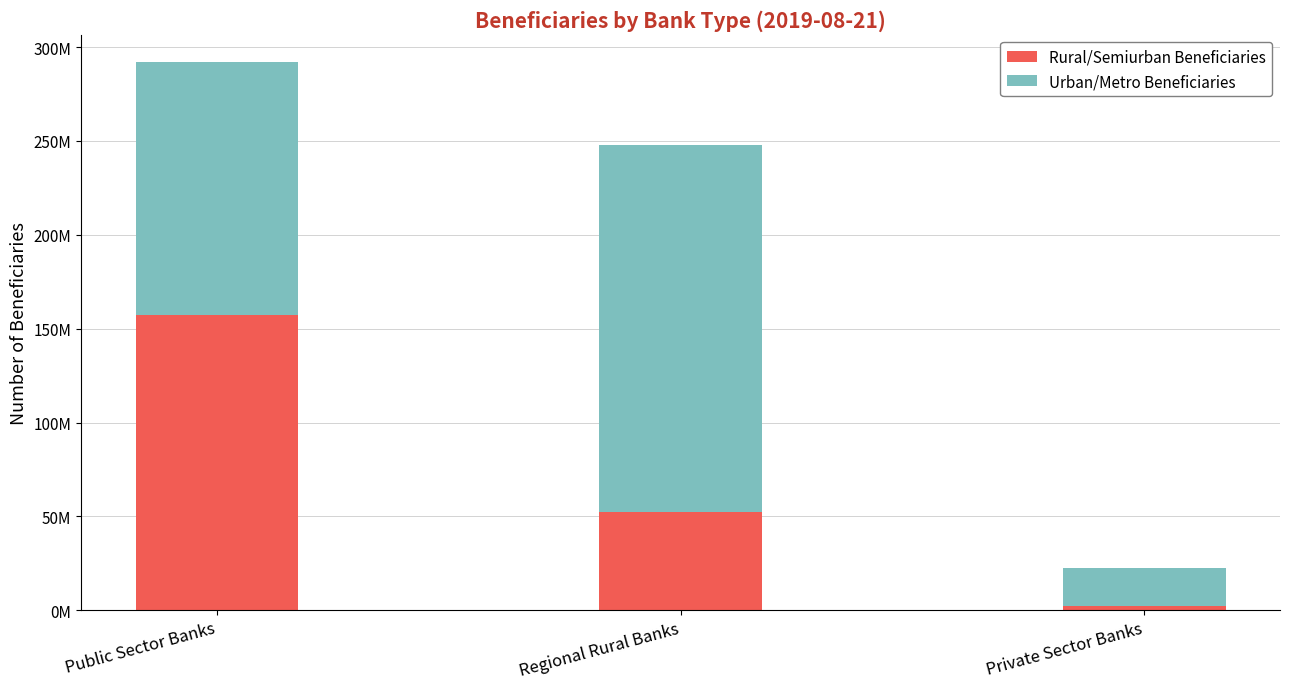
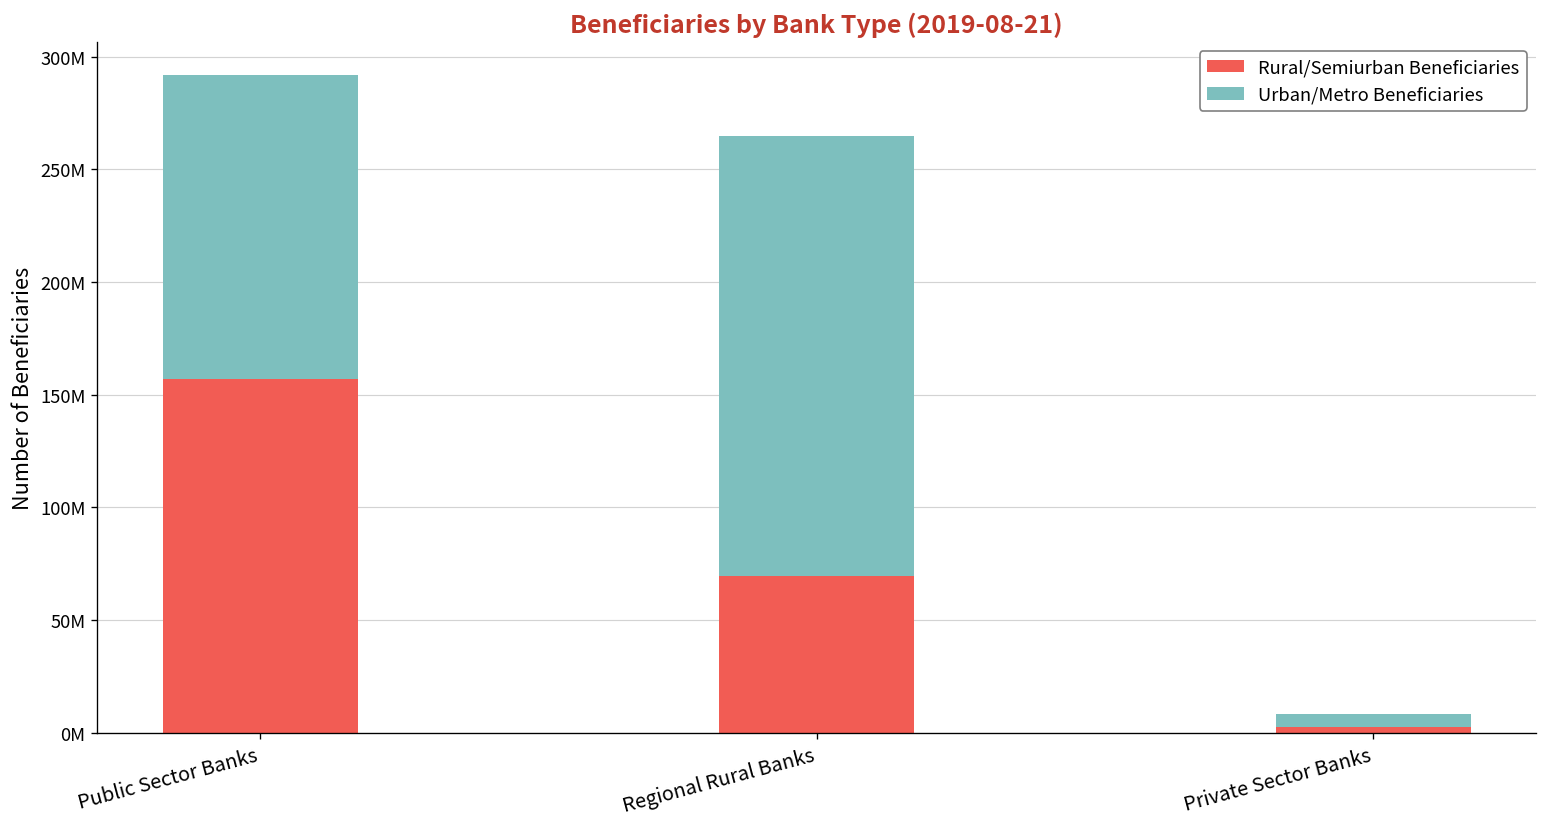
  {
    "Rural/Semiurban Beneficiaries": {
      "Public Sector Banks": 157000000,
-     "Regional Rural Banks": 53000000,
+     "Regional Rural Banks": 69000000,
      "Private Sector Banks": 2000000
    },
    "Urban/Metro Beneficiaries": {
      "Public Sector Banks": 135000000,
      "Regional Rural Banks": 195000000,
-     "Private Sector Banks": 20000000
+     "Private Sector Banks": 6000000
    }
  }
